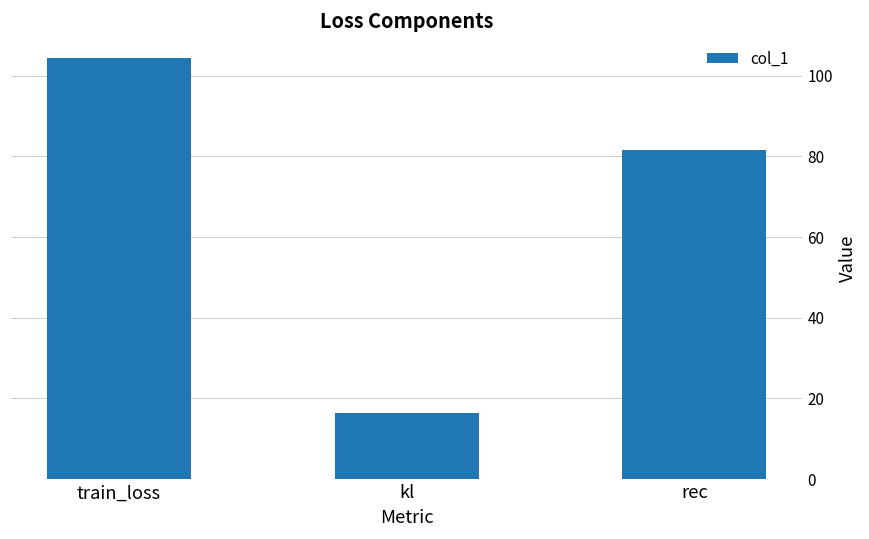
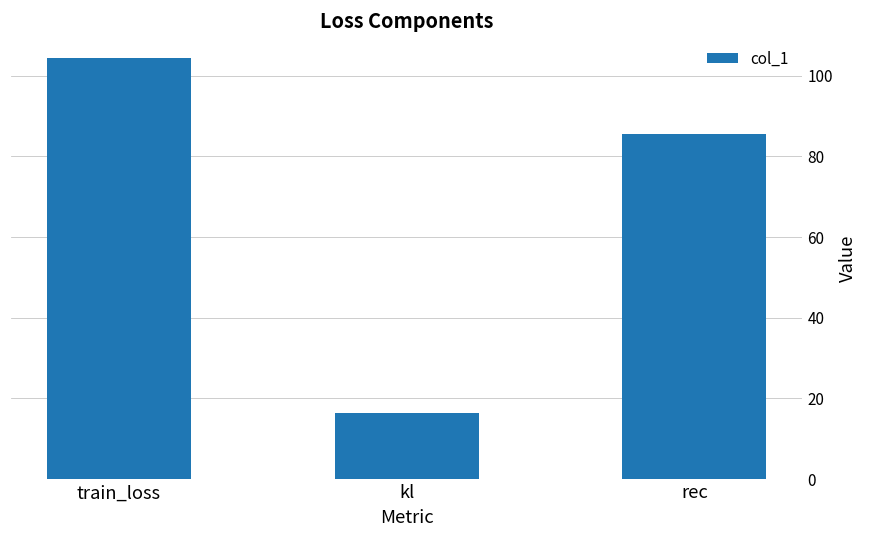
  {
    "train_loss": 104,
    "kl": 17,
-   "rec": 82
+   "rec": 86
  }
